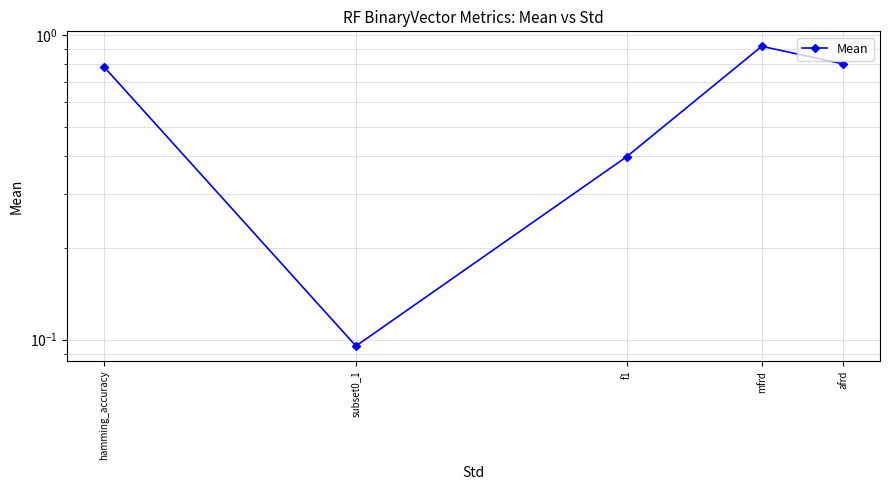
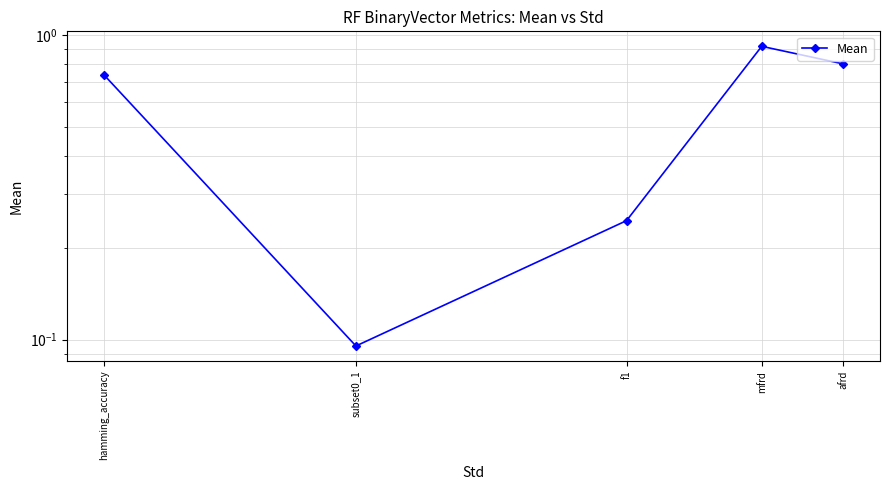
  {
-   "hamming_accuracy": 0.79,
+   "hamming_accuracy": 0.74,
    "subset0_1": 0.095,
-   "f1": 0.40,
+   "f1": 0.25,
    "mfrd": 0.92,
    "afrd": 0.80
  }
